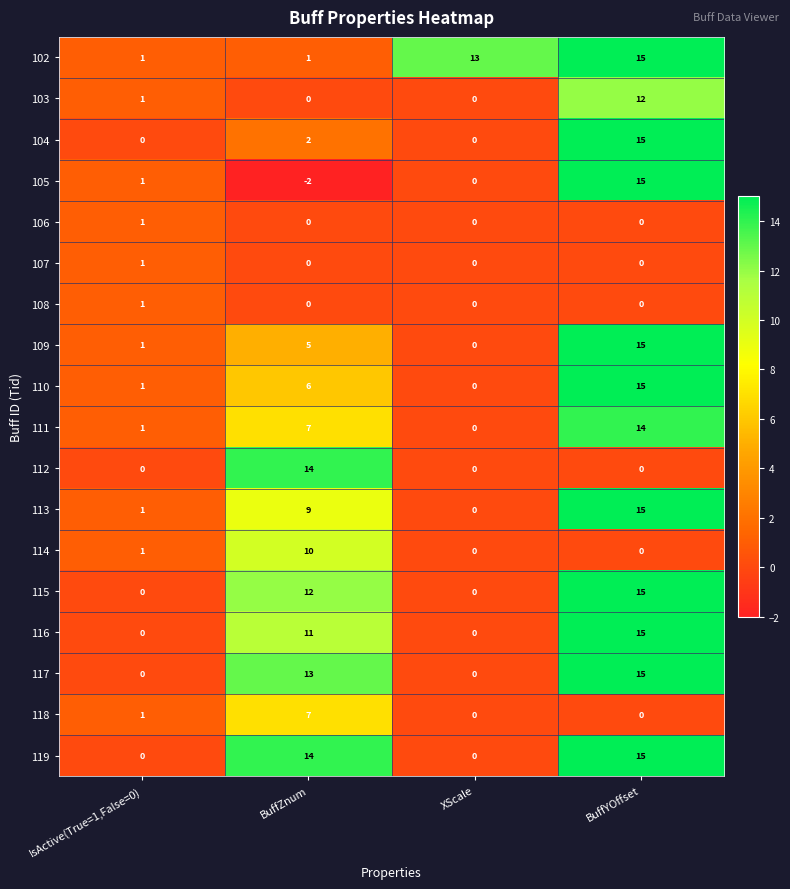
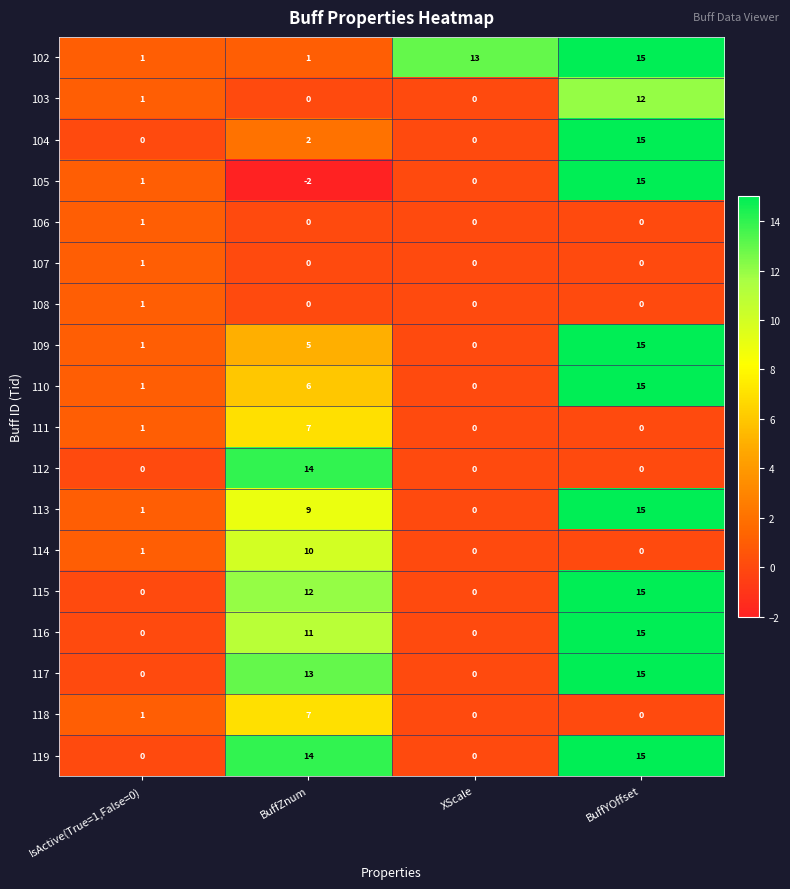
  {
    "102": {
      "IsActive(True=1,False=0)": 1,
      "BuffZnum": 1,
      "XScale": 13,
      "BuffYOffset": 15
    },
    "103": {
      "IsActive(True=1,False=0)": 1,
      "BuffZnum": 0,
      "XScale": 0,
      "BuffYOffset": 12
    },
    "104": {
      "IsActive(True=1,False=0)": 0,
      "BuffZnum": 2,
      "XScale": 0,
      "BuffYOffset": 15
    },
    "105": {
      "IsActive(True=1,False=0)": 1,
      "BuffZnum": -2,
      "XScale": 0,
      "BuffYOffset": 15
    },
    "106": {
      "IsActive(True=1,False=0)": 1,
      "BuffZnum": 0,
      "XScale": 0,
      "BuffYOffset": 0
    },
    "107": {
      "IsActive(True=1,False=0)": 1,
      "BuffZnum": 0,
      "XScale": 0,
      "BuffYOffset": 0
    },
    "108": {
      "IsActive(True=1,False=0)": 1,
      "BuffZnum": 0,
      "XScale": 0,
      "BuffYOffset": 0
    },
    "109": {
      "IsActive(True=1,False=0)": 1,
      "BuffZnum": 5,
      "XScale": 0,
      "BuffYOffset": 15
    },
    "110": {
      "IsActive(True=1,False=0)": 1,
      "BuffZnum": 6,
      "XScale": 0,
      "BuffYOffset": 15
    },
    "111": {
      "IsActive(True=1,False=0)": 1,
      "BuffZnum": 7,
      "XScale": 0,
-     "BuffYOffset": 14
+     "BuffYOffset": 0
    },
    "112": {
      "IsActive(True=1,False=0)": 0,
      "BuffZnum": 14,
      "XScale": 0,
      "BuffYOffset": 0
    },
    "113": {
      "IsActive(True=1,False=0)": 1,
      "BuffZnum": 9,
      "XScale": 0,
      "BuffYOffset": 15
    },
    "114": {
      "IsActive(True=1,False=0)": 1,
      "BuffZnum": 10,
      "XScale": 0,
      "BuffYOffset": 0
    },
    "115": {
      "IsActive(True=1,False=0)": 0,
      "BuffZnum": 12,
      "XScale": 0,
      "BuffYOffset": 15
    },
    "116": {
      "IsActive(True=1,False=0)": 0,
      "BuffZnum": 11,
      "XScale": 0,
      "BuffYOffset": 15
    },
    "117": {
      "IsActive(True=1,False=0)": 0,
      "BuffZnum": 13,
      "XScale": 0,
      "BuffYOffset": 15
    },
    "118": {
      "IsActive(True=1,False=0)": 1,
      "BuffZnum": 7,
      "XScale": 0,
      "BuffYOffset": 0
    },
    "119": {
      "IsActive(True=1,False=0)": 0,
      "BuffZnum": 14,
      "XScale": 0,
      "BuffYOffset": 15
    }
  }
